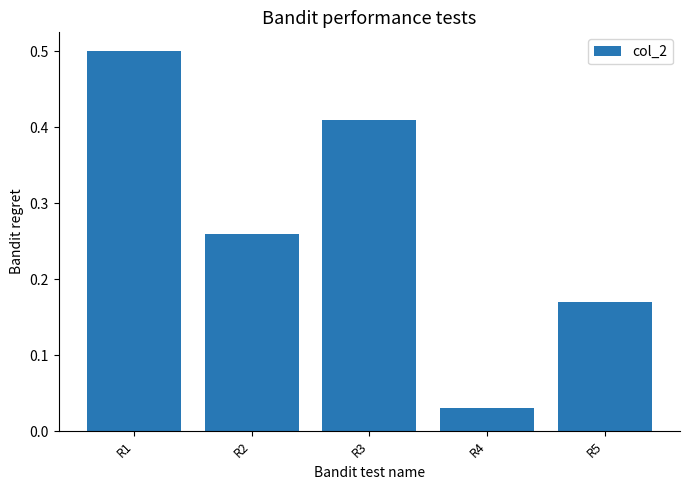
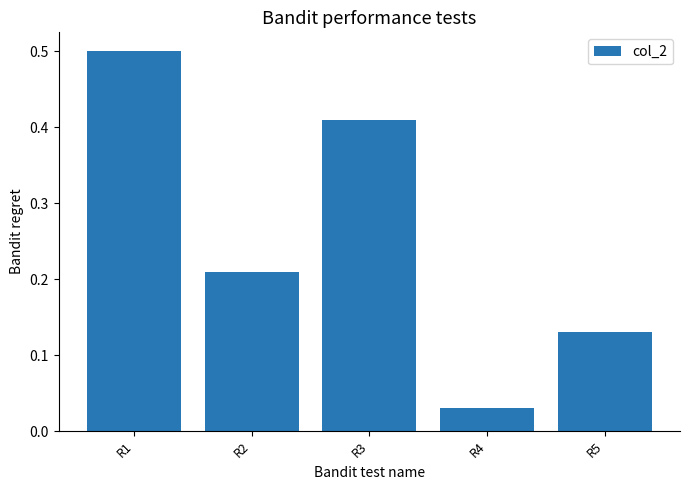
  {
    "R1": 0.50,
-   "R2": 0.26,
+   "R2": 0.21,
    "R3": 0.41,
    "R4": 0.03,
-   "R5": 0.17
+   "R5": 0.13
  }
